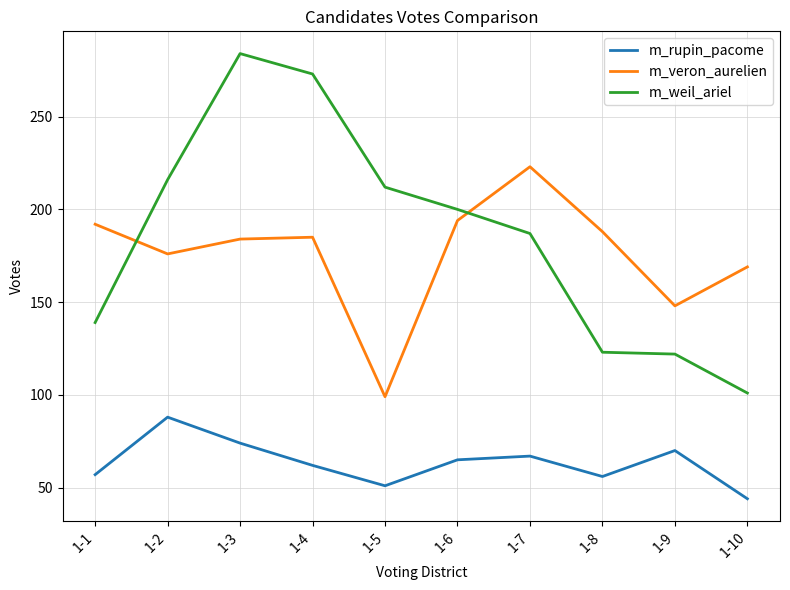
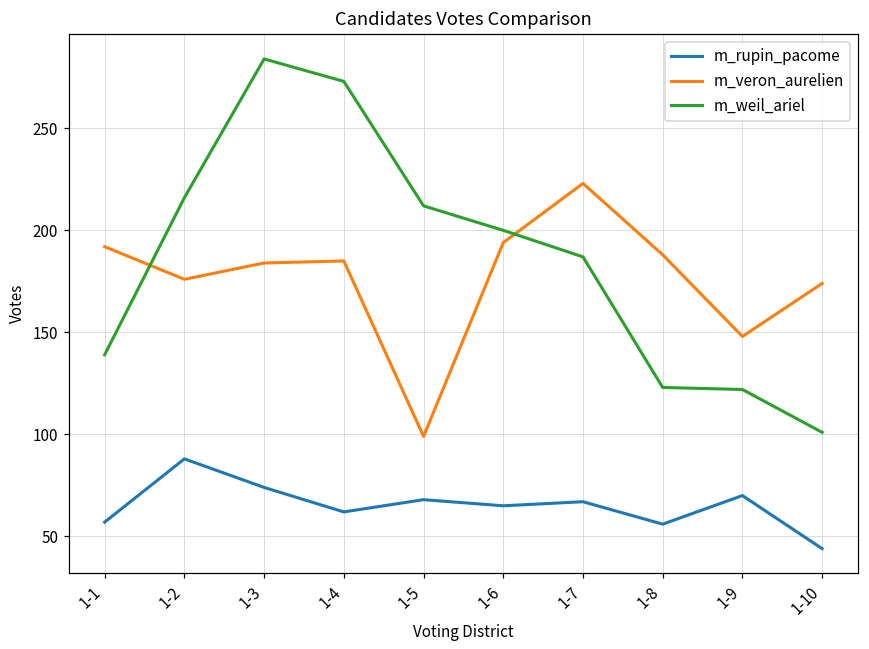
  {
    "m_rupin_pacome": {
      "1-1": 57,
      "1-2": 88,
      "1-3": 74,
      "1-4": 62,
-     "1-5": 51,
+     "1-5": 68,
      "1-6": 65,
      "1-7": 67,
      "1-8": 56,
      "1-9": 70,
      "1-10": 44
    },
    "m_veron_aurelien": {
      "1-1": 192,
      "1-2": 176,
      "1-3": 184,
      "1-4": 185,
      "1-5": 99,
      "1-6": 194,
      "1-7": 223,
      "1-8": 188,
      "1-9": 148,
-     "1-10": 169
+     "1-10": 174
    },
    "m_weil_ariel": {
      "1-1": 139,
      "1-2": 216,
      "1-3": 284,
      "1-4": 273,
      "1-5": 212,
      "1-6": 200,
      "1-7": 187,
      "1-8": 123,
      "1-9": 122,
      "1-10": 101
    }
  }
